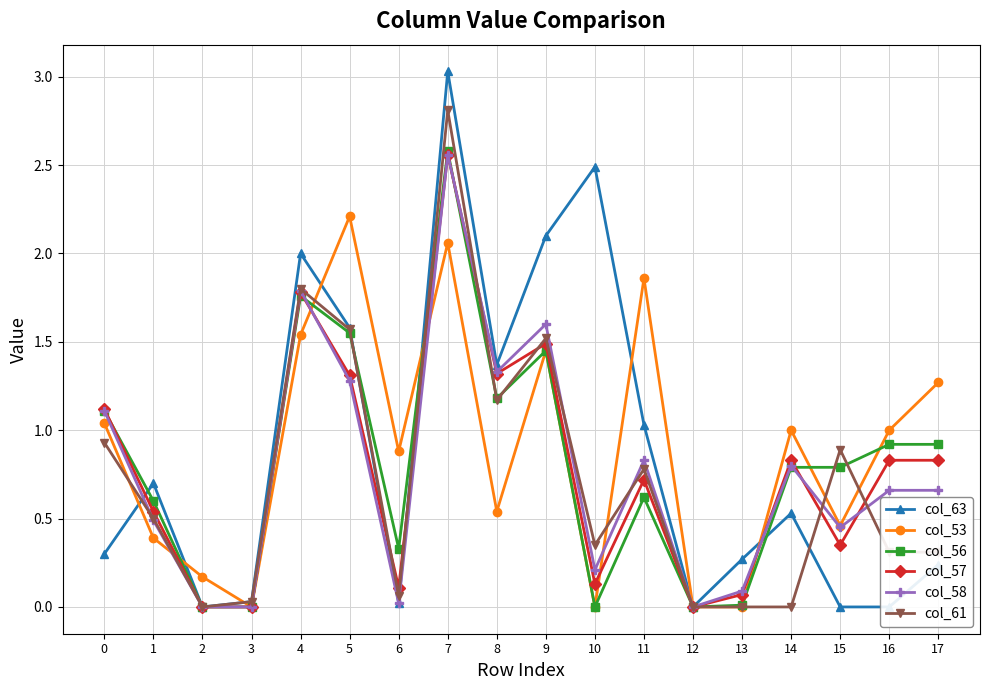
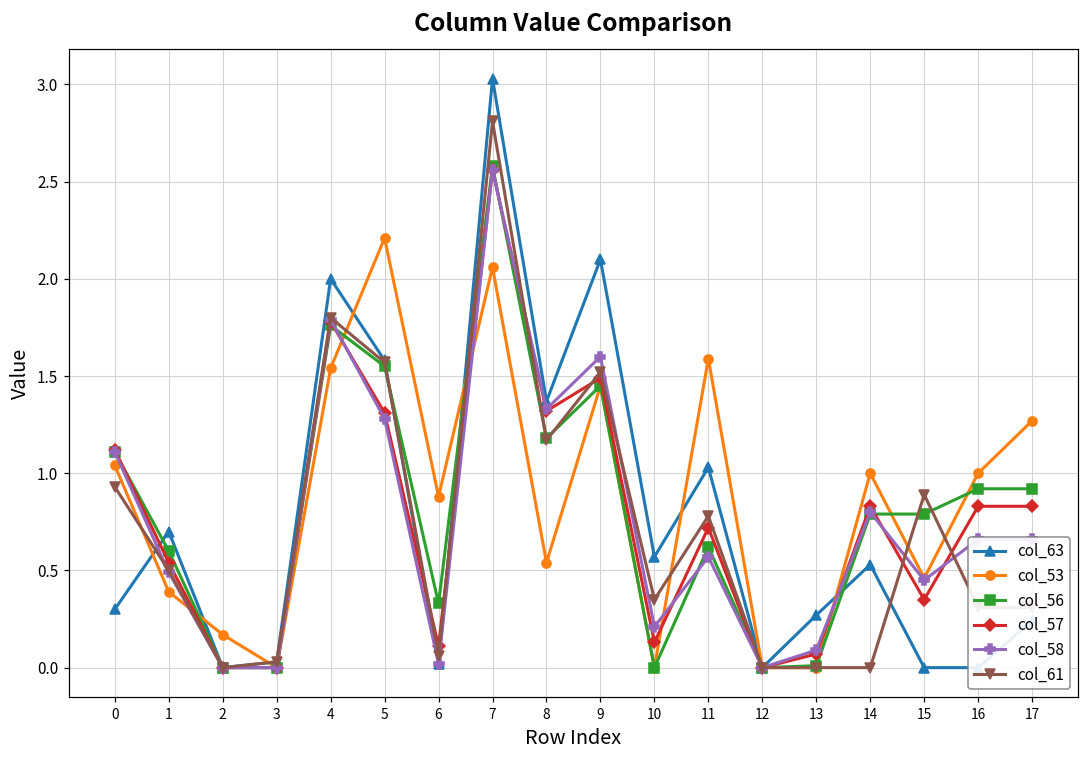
  {
    "col_63": {
      "0": 0.30,
      "1": 0.70,
      "4": 2.00,
      "7": 3.03,
      "8": 1.37,
      "9": 2.10,
-     "10": 2.49,
+     "10": 0.57,
      "11": 1.03,
      "13": 0.27,
      "14": 0.53,
      "15": 0.00
    },
    "col_53": {
      "0": 1.04,
      "1": 0.39,
      "2": 0.17,
      "4": 1.54,
      "5": 2.21,
      "6": 0.88,
      "7": 2.06,
      "8": 0.54,
-     "11": 1.86,
+     "11": 1.59,
      "14": 1.00,
      "16": 1.00,
      "17": 1.27
    },
    "col_56": {
      "1": 0.60,
      "4": 1.76,
      "5": 1.55,
      "6": 0.33,
      "7": 2.58,
      "11": 0.62,
      "15": 0.79,
      "16": 0.92,
      "17": 0.92
    },
    "col_57": {
      "1": 0.54,
      "5": 1.31,
      "6": 0.11,
      "9": 1.49,
      "10": 0.13,
      "11": 0.72,
      "13": 0.07,
      "14": 0.83,
      "15": 0.35,
      "16": 0.83,
      "17": 0.83
    },
    "col_58": {
      "5": 1.28,
      "9": 1.60,
      "10": 0.21,
-     "11": 0.83,
+     "11": 0.57,
      "13": 0.09,
      "16": 0.66,
      "17": 0.66
    },
    "col_61": {
      "0": 0.93,
      "6": 0.06,
      "7": 2.81,
      "9": 1.52,
      "10": 0.35,
      "11": 0.78,
      "14": 0.00,
      "15": 0.89
    }
  }
